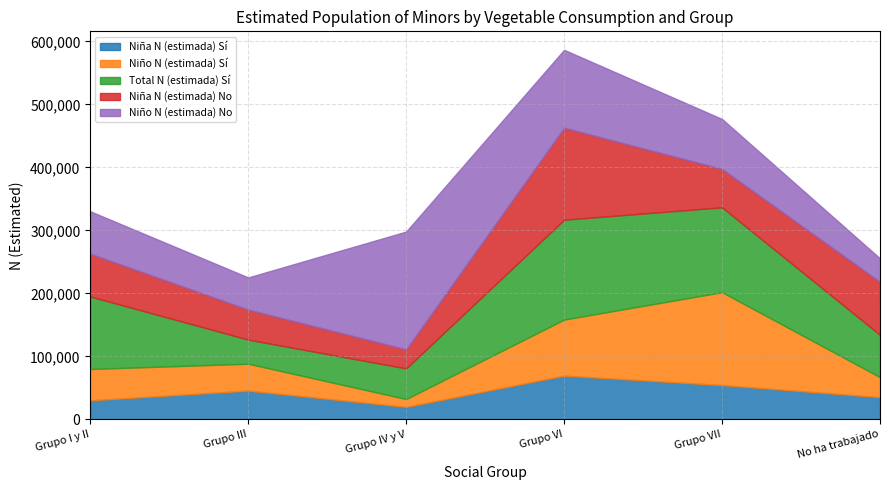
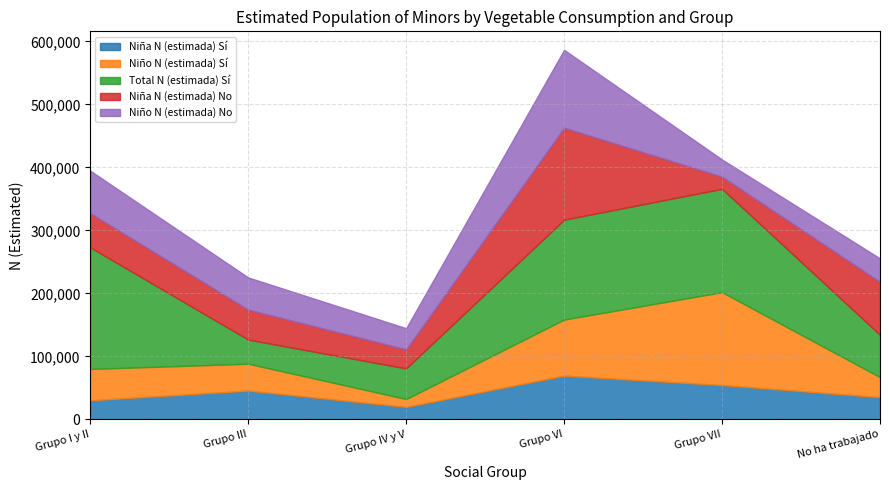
  {
    "Niña N (estimada) Sí": {
      "Grupo I y II": "30,000",
      "Grupo III": "50,000",
      "Grupo IV y V": "20,000",
      "Grupo VI": "70,000",
      "Grupo VII": "50,000",
      "No ha trabajado": "40,000"
    },
    "Niño N (estimada) Sí": {
      "Grupo I y II": "50,000",
      "Grupo III": "40,000",
      "Grupo IV y V": "10,000",
      "Grupo VI": "90,000",
      "Grupo VII": "150,000",
      "No ha trabajado": "30,000"
    },
    "Total N (estimada) Sí": {
-     "Grupo I y II": "120,000",
+     "Grupo I y II": "190,000",
      "Grupo III": "40,000",
      "Grupo IV y V": "50,000",
      "Grupo VI": "160,000",
-     "Grupo VII": "130,000",
+     "Grupo VII": "160,000",
      "No ha trabajado": "70,000"
    },
    "Niña N (estimada) No": {
-     "Grupo I y II": "70,000",
+     "Grupo I y II": "50,000",
      "Grupo III": "50,000",
      "Grupo IV y V": "30,000",
      "Grupo VI": "150,000",
-     "Grupo VII": "60,000",
+     "Grupo VII": "20,000",
      "No ha trabajado": "80,000"
    },
    "Niño N (estimada) No": {
      "Grupo I y II": "70,000",
      "Grupo III": "50,000",
-     "Grupo IV y V": "190,000",
+     "Grupo IV y V": "30,000",
      "Grupo VI": "120,000",
-     "Grupo VII": "80,000",
+     "Grupo VII": "30,000",
      "No ha trabajado": "40,000"
    }
  }
